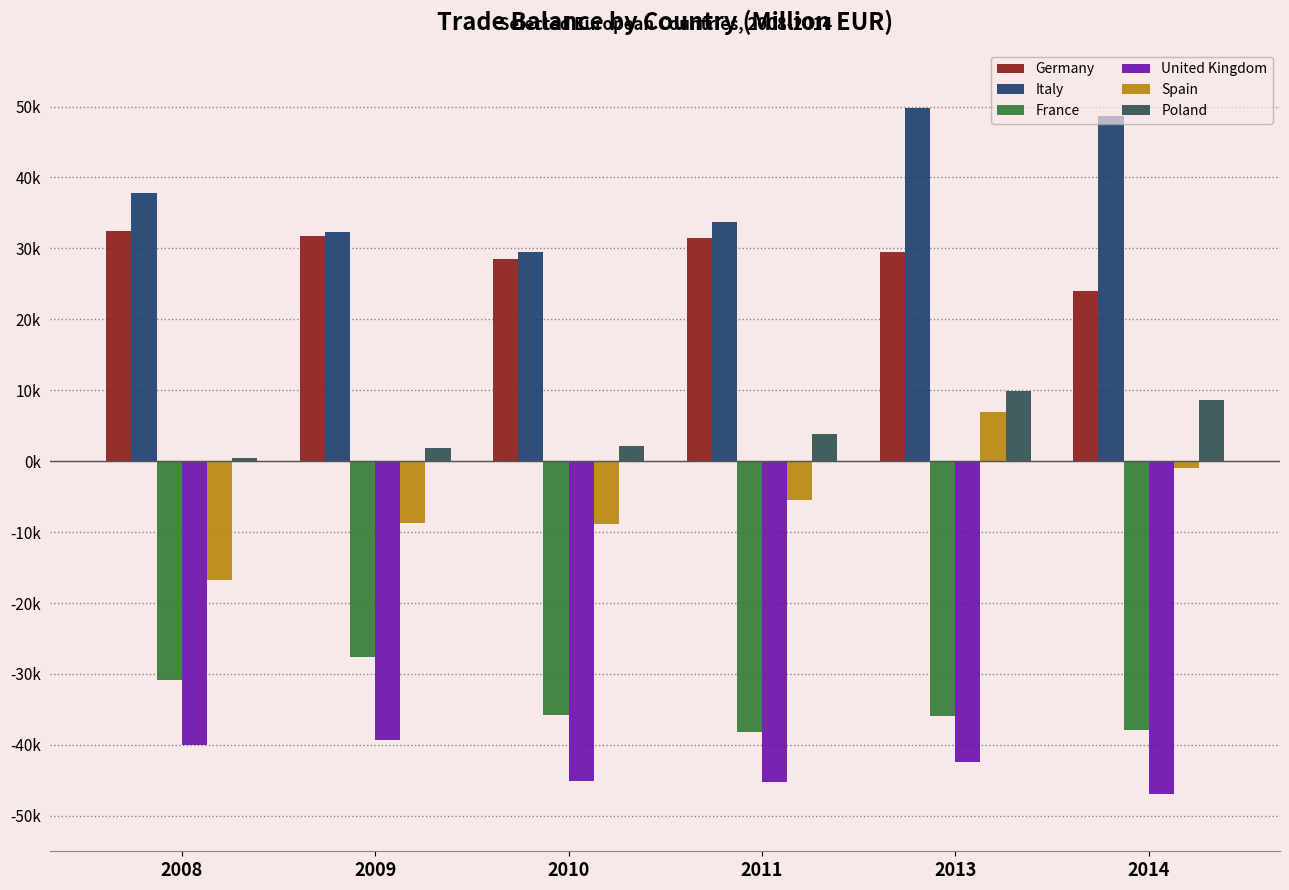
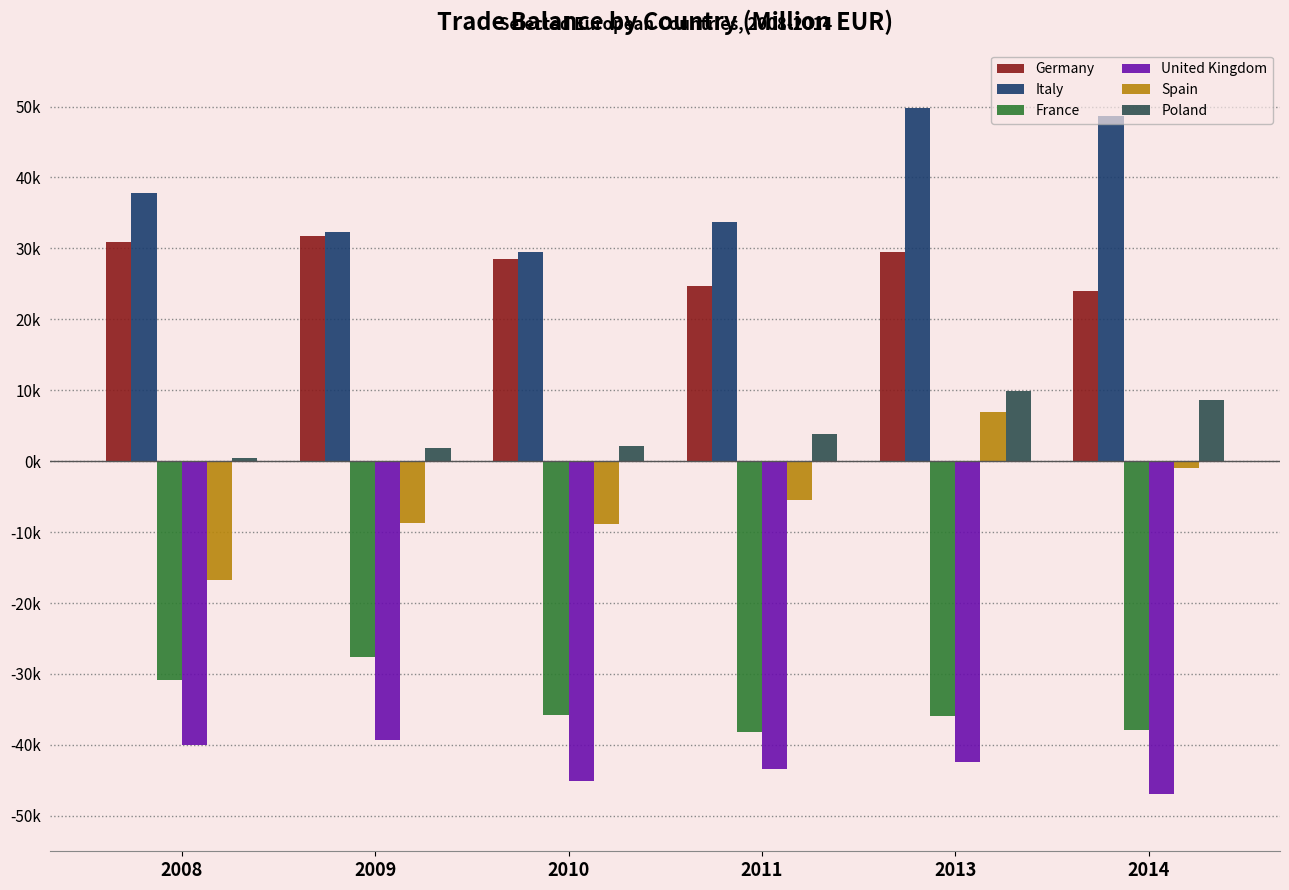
  {
    "Germany": {
-     "2008": 32000,
+     "2008": 31000,
      "2009": 32000,
      "2010": 28000,
-     "2011": 31000,
+     "2011": 25000,
      "2013": 29000,
      "2014": 24000
    },
    "United Kingdom": {
      "2008": -40000,
      "2009": -39000,
      "2010": -45000,
-     "2011": -45000,
+     "2011": -43000,
      "2013": -42000,
      "2014": -47000
    },
    "Spain": {
      "2008": -17000,
      "2009": -9000,
      "2010": -9000,
      "2011": -5000,
      "2013": 7000,
      "2014": -1000
    }
  }
